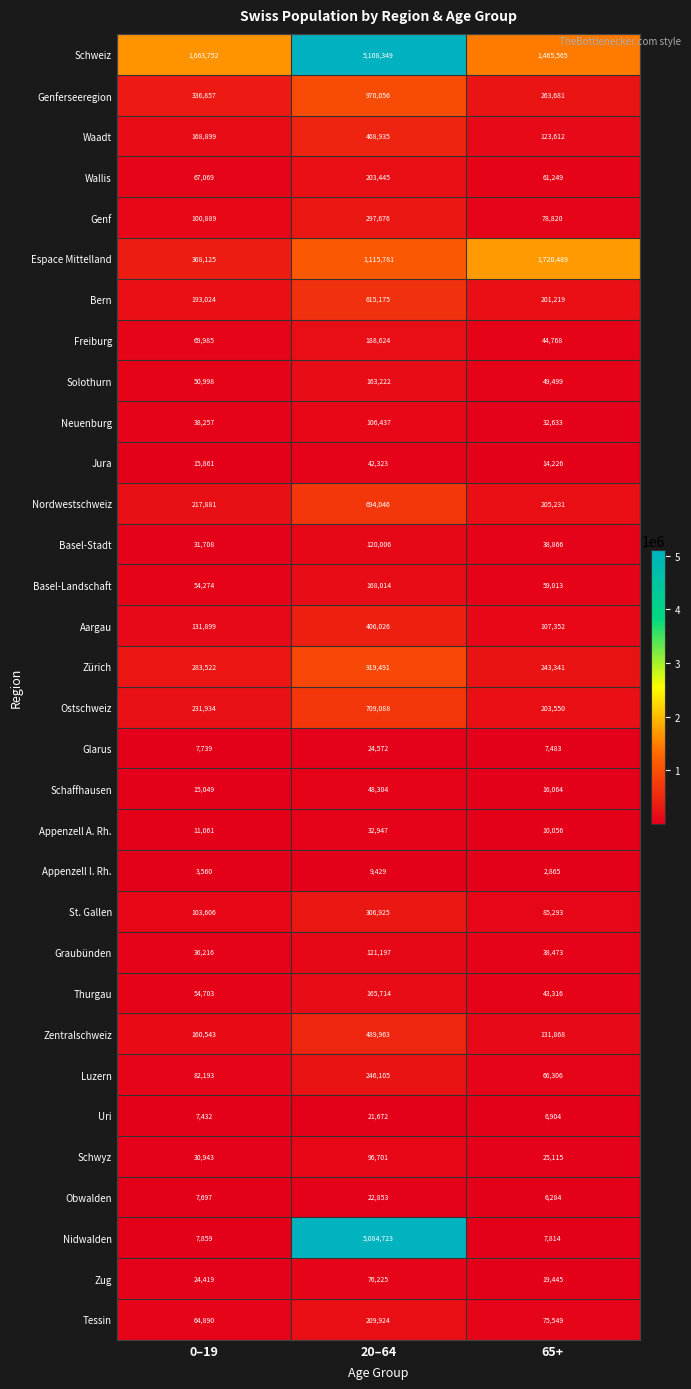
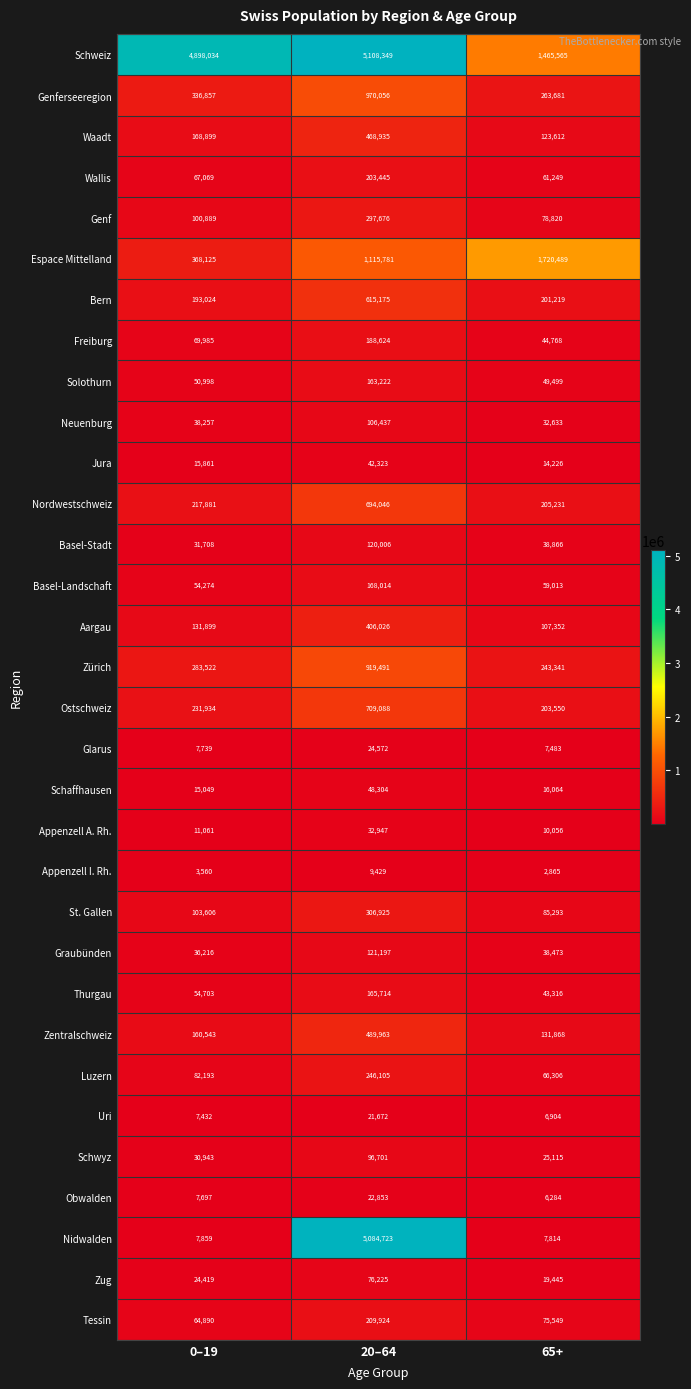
  {
    "Schweiz": {
-     "0–19": "1,663,752",
+     "0–19": "4,898,034",
      "20–64": "5,108,349",
      "65+": "1,465,565"
    },
    "Genferseeregion": {
      "0–19": "336,857",
      "20–64": "970,056",
      "65+": "263,681"
    },
    "Waadt": {
      "0–19": "168,899",
      "20–64": "468,935",
      "65+": "123,612"
    },
    "Wallis": {
      "0–19": "67,069",
      "20–64": "203,445",
      "65+": "61,249"
    },
    "Genf": {
      "0–19": "100,889",
      "20–64": "297,676",
      "65+": "78,820"
    },
    "Espace Mittelland": {
      "0–19": "368,125",
      "20–64": "1,115,781",
      "65+": "1,720,489"
    },
    "Bern": {
      "0–19": "193,024",
      "20–64": "615,175",
      "65+": "201,219"
    },
    "Freiburg": {
      "0–19": "69,985",
      "20–64": "188,624",
      "65+": "44,768"
    },
    "Solothurn": {
      "0–19": "50,998",
      "20–64": "163,222",
      "65+": "49,499"
    },
    "Neuenburg": {
      "0–19": "38,257",
      "20–64": "106,437",
      "65+": "32,633"
    },
    "Jura": {
      "0–19": "15,861",
      "20–64": "42,323",
      "65+": "14,226"
    },
    "Nordwestschweiz": {
      "0–19": "217,881",
      "20–64": "694,046",
      "65+": "205,231"
    },
    "Basel-Stadt": {
      "0–19": "31,708",
      "20–64": "120,006",
      "65+": "38,866"
    },
    "Basel-Landschaft": {
      "0–19": "54,274",
      "20–64": "168,014",
      "65+": "59,013"
    },
    "Aargau": {
      "0–19": "131,899",
      "20–64": "406,026",
      "65+": "107,352"
    },
    "Zürich": {
      "0–19": "283,522",
      "20–64": "919,491",
      "65+": "243,341"
    },
    "Ostschweiz": {
      "0–19": "231,934",
      "20–64": "709,088",
      "65+": "203,550"
    },
    "Glarus": {
      "0–19": "7,739",
      "20–64": "24,572",
      "65+": "7,483"
    },
    "Schaffhausen": {
      "0–19": "15,049",
      "20–64": "48,304",
      "65+": "16,064"
    },
    "Appenzell A. Rh.": {
      "0–19": "11,061",
      "20–64": "32,947",
      "65+": "10,056"
    },
    "Appenzell I. Rh.": {
      "0–19": "3,560",
      "20–64": "9,429",
      "65+": "2,865"
    },
    "St. Gallen": {
      "0–19": "103,606",
      "20–64": "306,925",
      "65+": "85,293"
    },
    "Graubünden": {
      "0–19": "36,216",
      "20–64": "121,197",
      "65+": "38,473"
    },
    "Thurgau": {
      "0–19": "54,703",
      "20–64": "165,714",
      "65+": "43,316"
    },
    "Zentralschweiz": {
      "0–19": "160,543",
      "20–64": "489,963",
      "65+": "131,868"
    },
    "Luzern": {
      "0–19": "82,193",
      "20–64": "246,105",
      "65+": "66,306"
    },
    "Uri": {
      "0–19": "7,432",
      "20–64": "21,672",
      "65+": "6,904"
    },
    "Schwyz": {
      "0–19": "30,943",
      "20–64": "96,701",
      "65+": "25,115"
    },
    "Obwalden": {
      "0–19": "7,697",
      "20–64": "22,853",
      "65+": "6,284"
    },
    "Nidwalden": {
      "0–19": "7,859",
      "20–64": "5,084,723",
      "65+": "7,814"
    },
    "Zug": {
      "0–19": "24,419",
      "20–64": "76,225",
      "65+": "19,445"
    },
    "Tessin": {
      "0–19": "64,890",
      "20–64": "209,924",
      "65+": "75,549"
    }
  }
